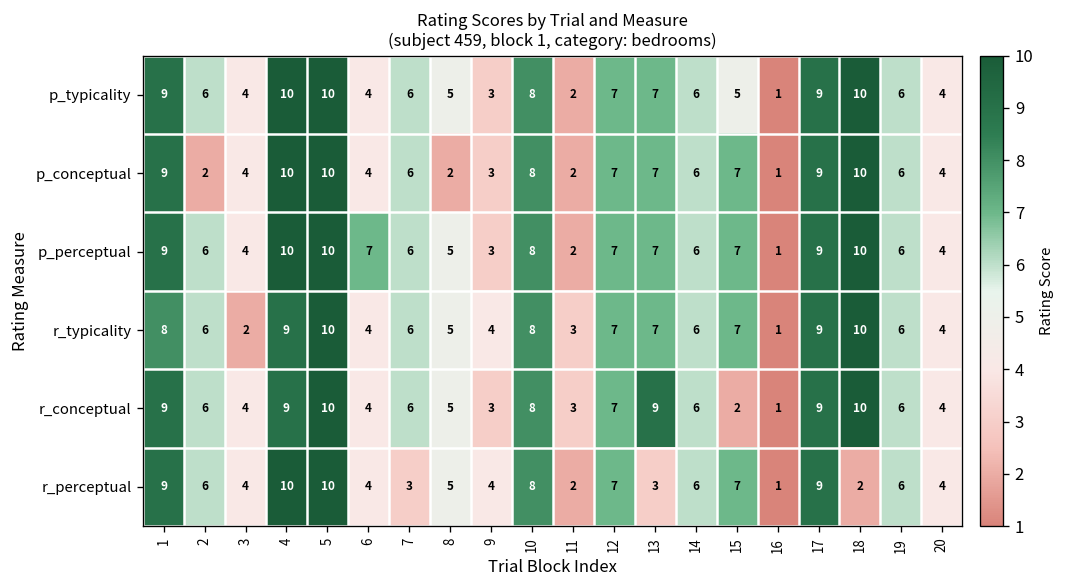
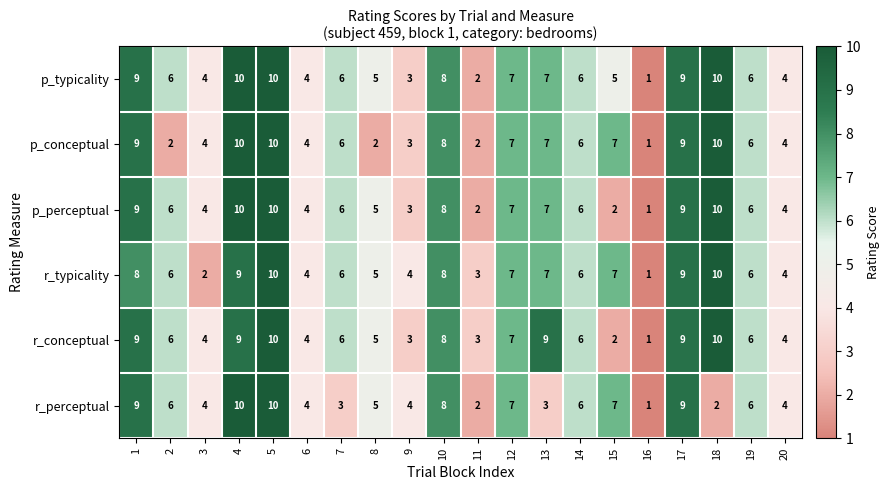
  {
    "p_typicality": {
      "1": 9,
      "2": 6,
      "3": 4,
      "4": 10,
      "5": 10,
      "6": 4,
      "7": 6,
      "8": 5,
      "9": 3,
      "10": 8,
      "11": 2,
      "12": 7,
      "13": 7,
      "14": 6,
      "15": 5,
      "16": 1,
      "17": 9,
      "18": 10,
      "19": 6,
      "20": 4
    },
    "p_conceptual": {
      "1": 9,
      "2": 2,
      "3": 4,
      "4": 10,
      "5": 10,
      "6": 4,
      "7": 6,
      "8": 2,
      "9": 3,
      "10": 8,
      "11": 2,
      "12": 7,
      "13": 7,
      "14": 6,
      "15": 7,
      "16": 1,
      "17": 9,
      "18": 10,
      "19": 6,
      "20": 4
    },
    "p_perceptual": {
      "1": 9,
      "2": 6,
      "3": 4,
      "4": 10,
      "5": 10,
-     "6": 7,
+     "6": 4,
      "7": 6,
      "8": 5,
      "9": 3,
      "10": 8,
      "11": 2,
      "12": 7,
      "13": 7,
      "14": 6,
-     "15": 7,
+     "15": 2,
      "16": 1,
      "17": 9,
      "18": 10,
      "19": 6,
      "20": 4
    },
    "r_typicality": {
      "1": 8,
      "2": 6,
      "3": 2,
      "4": 9,
      "5": 10,
      "6": 4,
      "7": 6,
      "8": 5,
      "9": 4,
      "10": 8,
      "11": 3,
      "12": 7,
      "13": 7,
      "14": 6,
      "15": 7,
      "16": 1,
      "17": 9,
      "18": 10,
      "19": 6,
      "20": 4
    },
    "r_conceptual": {
      "1": 9,
      "2": 6,
      "3": 4,
      "4": 9,
      "5": 10,
      "6": 4,
      "7": 6,
      "8": 5,
      "9": 3,
      "10": 8,
      "11": 3,
      "12": 7,
      "13": 9,
      "14": 6,
      "15": 2,
      "16": 1,
      "17": 9,
      "18": 10,
      "19": 6,
      "20": 4
    },
    "r_perceptual": {
      "1": 9,
      "2": 6,
      "3": 4,
      "4": 10,
      "5": 10,
      "6": 4,
      "7": 3,
      "8": 5,
      "9": 4,
      "10": 8,
      "11": 2,
      "12": 7,
      "13": 3,
      "14": 6,
      "15": 7,
      "16": 1,
      "17": 9,
      "18": 2,
      "19": 6,
      "20": 4
    }
  }
